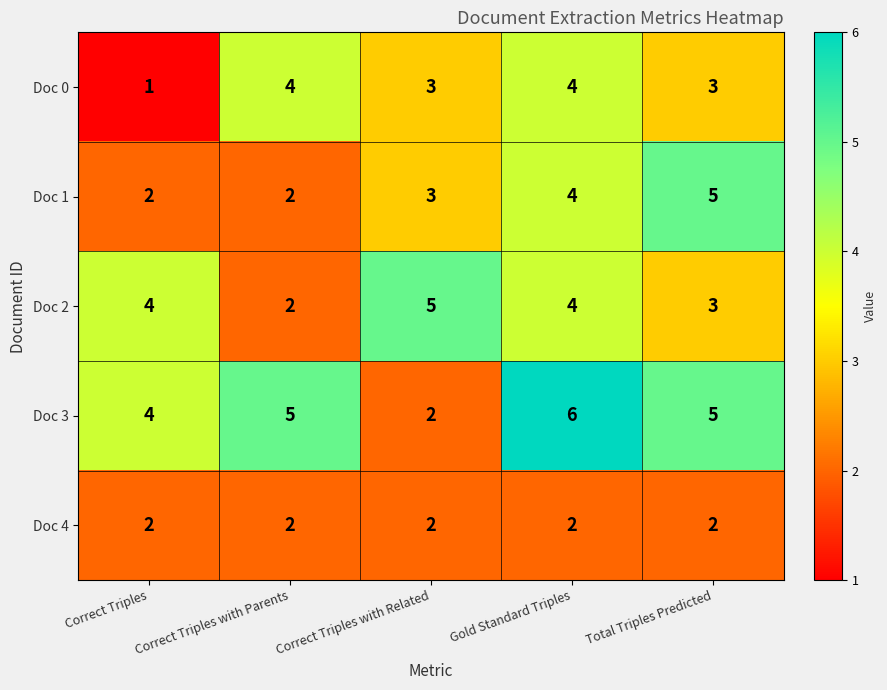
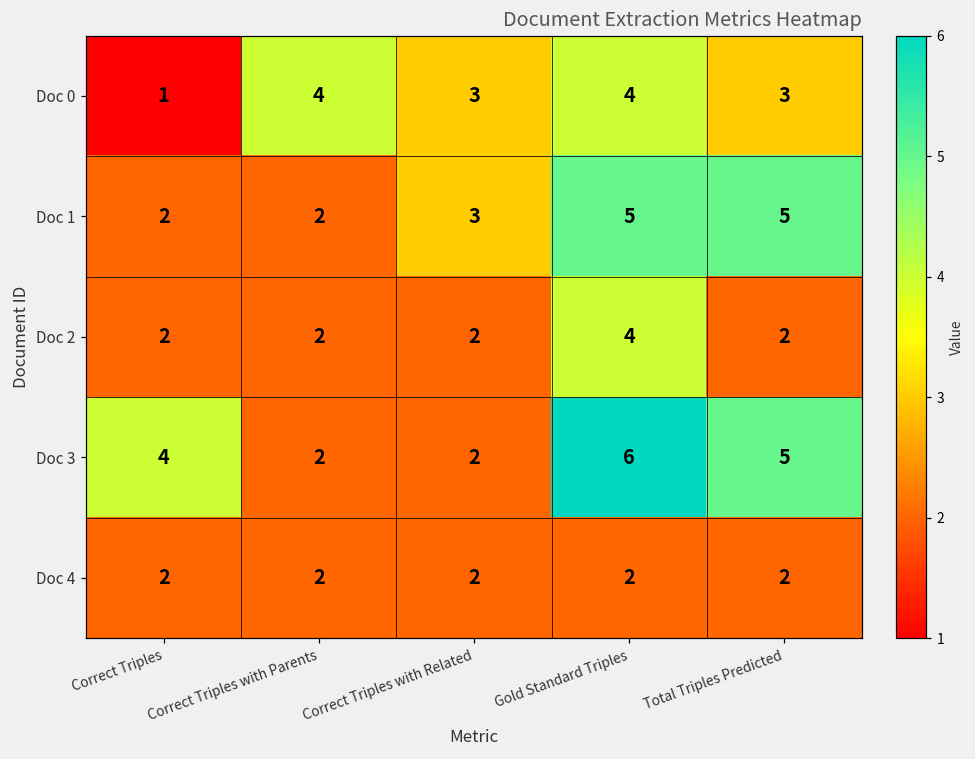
  {
    "Doc 0": {
      "Correct Triples": 1,
      "Correct Triples with Parents": 4,
      "Correct Triples with Related": 3,
      "Gold Standard Triples": 4,
      "Total Triples Predicted": 3
    },
    "Doc 1": {
      "Correct Triples": 2,
      "Correct Triples with Parents": 2,
      "Correct Triples with Related": 3,
-     "Gold Standard Triples": 4,
+     "Gold Standard Triples": 5,
      "Total Triples Predicted": 5
    },
    "Doc 2": {
-     "Correct Triples": 4,
+     "Correct Triples": 2,
      "Correct Triples with Parents": 2,
-     "Correct Triples with Related": 5,
+     "Correct Triples with Related": 2,
      "Gold Standard Triples": 4,
-     "Total Triples Predicted": 3
+     "Total Triples Predicted": 2
    },
    "Doc 3": {
      "Correct Triples": 4,
-     "Correct Triples with Parents": 5,
+     "Correct Triples with Parents": 2,
      "Correct Triples with Related": 2,
      "Gold Standard Triples": 6,
      "Total Triples Predicted": 5
    },
    "Doc 4": {
      "Correct Triples": 2,
      "Correct Triples with Parents": 2,
      "Correct Triples with Related": 2,
      "Gold Standard Triples": 2,
      "Total Triples Predicted": 2
    }
  }
